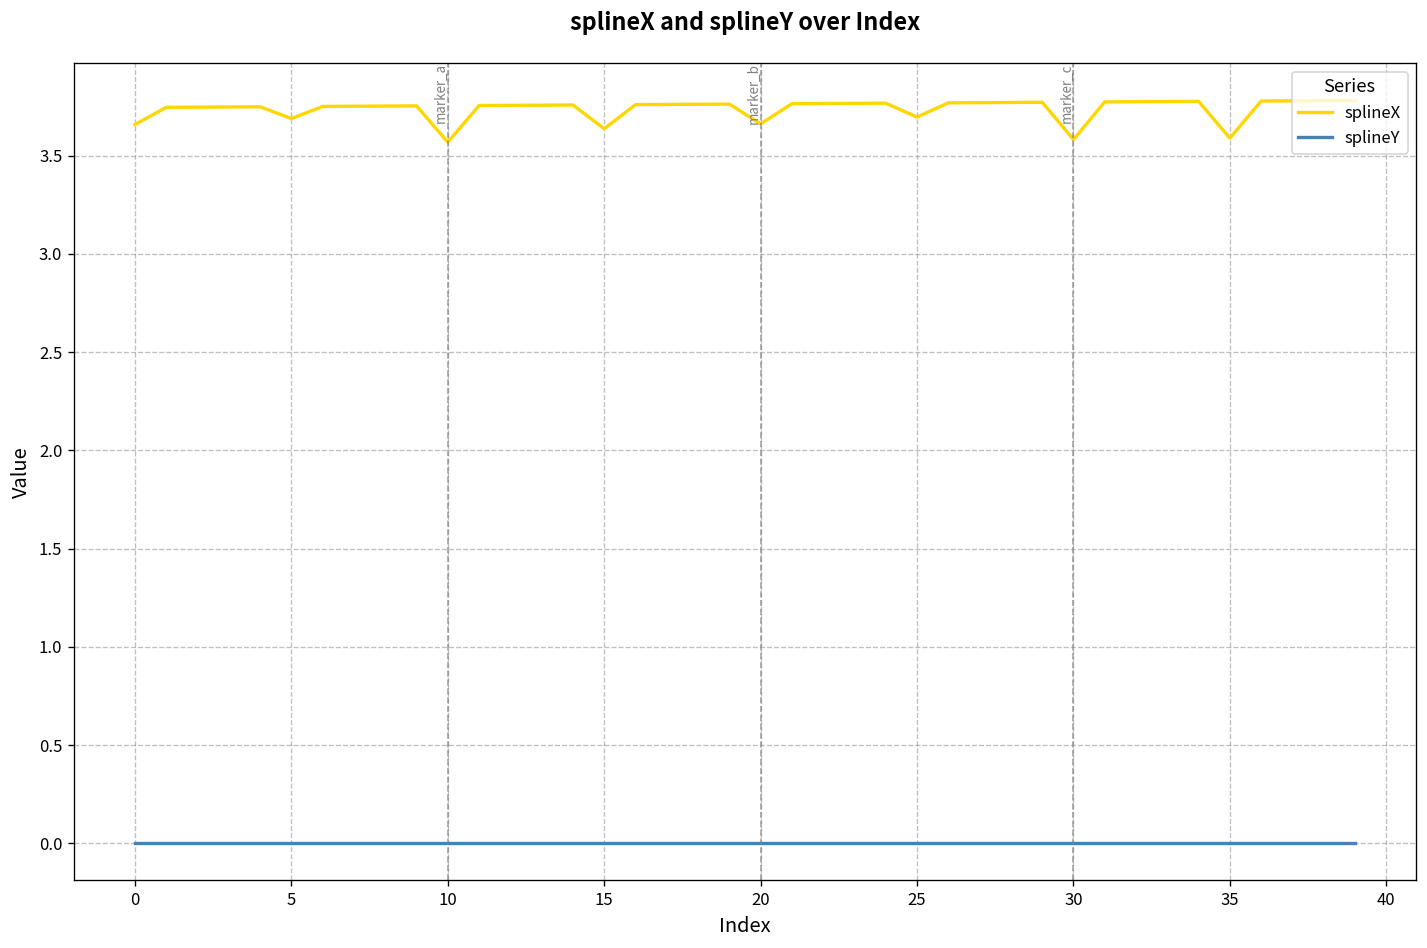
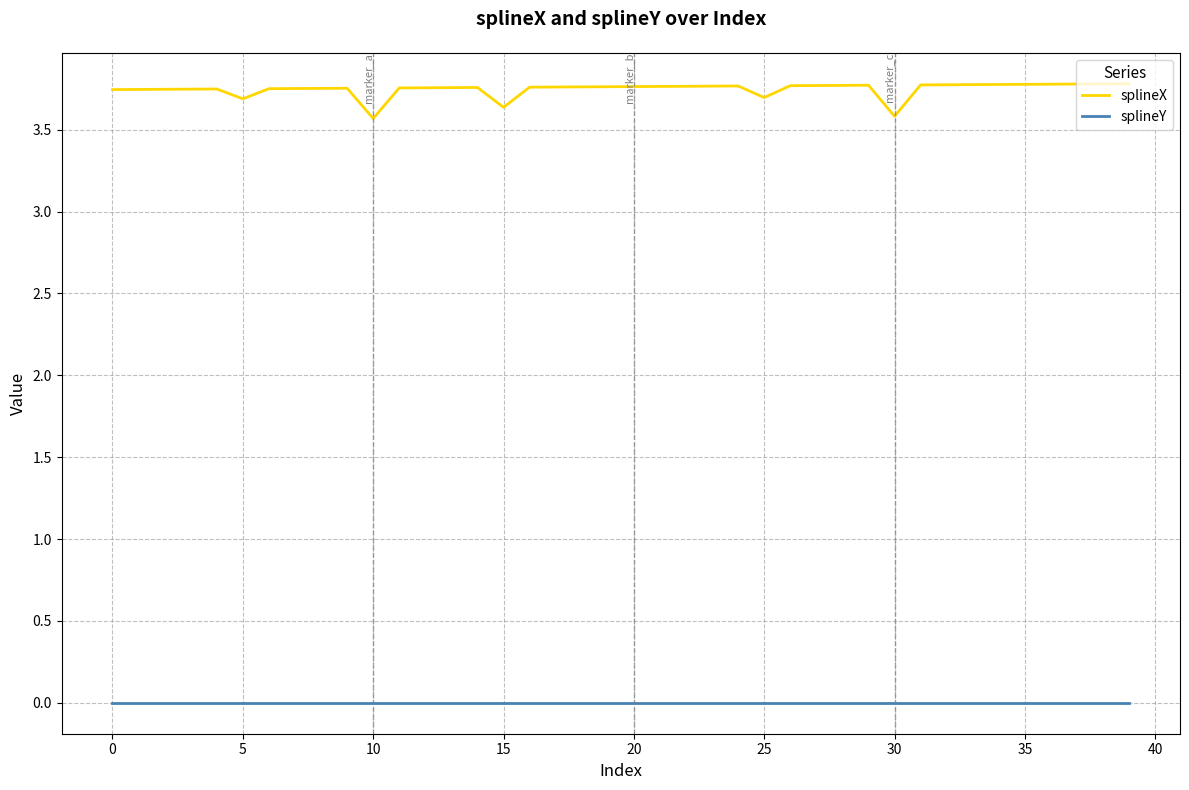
  {
    "splineX": {
-     "0": 3.66,
+     "0": 3.75,
      "5": 3.69,
      "10": 3.57,
      "15": 3.64,
-     "20": 3.66,
+     "20": 3.76,
      "25": 3.70,
      "30": 3.58,
-     "35": 3.59
+     "35": 3.78
    },
    "splineY": {
      "0": 0.00,
      "5": 0.00,
      "10": 0.00,
      "15": 0.00,
      "20": 0.00,
      "25": 0.00,
      "30": 0.00,
      "35": 0.00
    }
  }
